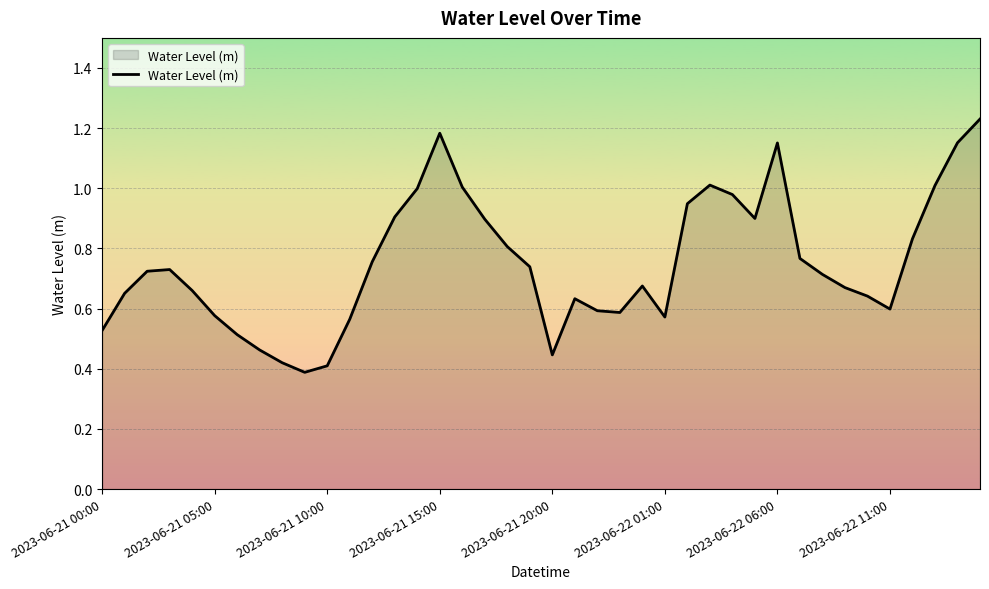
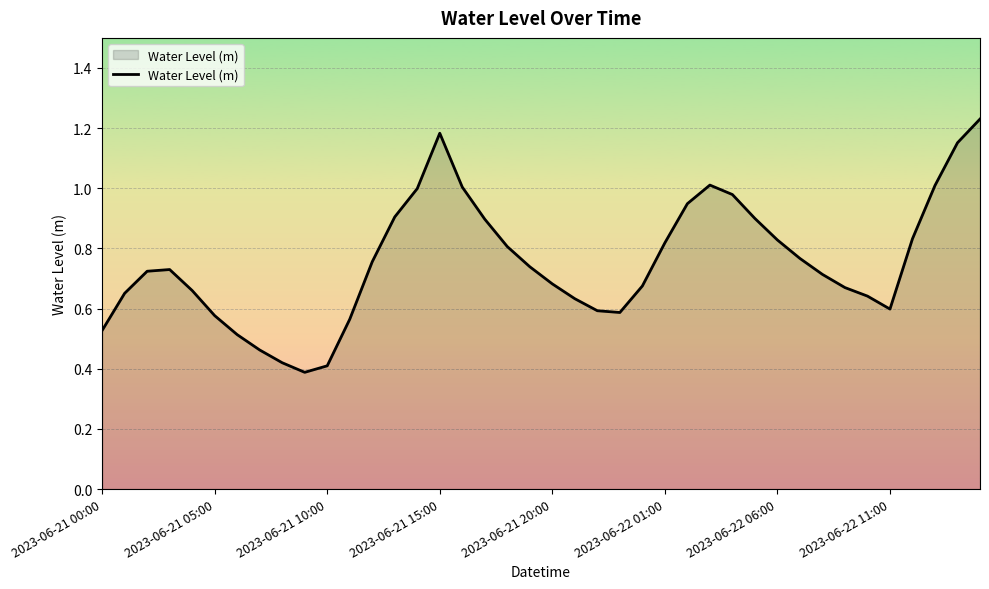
  {
    "2023-06-21 00:00": 0.53,
    "2023-06-21 05:00": 0.58,
    "2023-06-21 10:00": 0.41,
    "2023-06-21 15:00": 1.18,
-   "2023-06-21 20:00": 0.45,
-   "2023-06-22 01:00": 0.57,
-   "2023-06-22 06:00": 1.15,
+   "2023-06-21 20:00": 0.68,
+   "2023-06-22 01:00": 0.82,
+   "2023-06-22 06:00": 0.83,
    "2023-06-22 11:00": 0.60
  }
